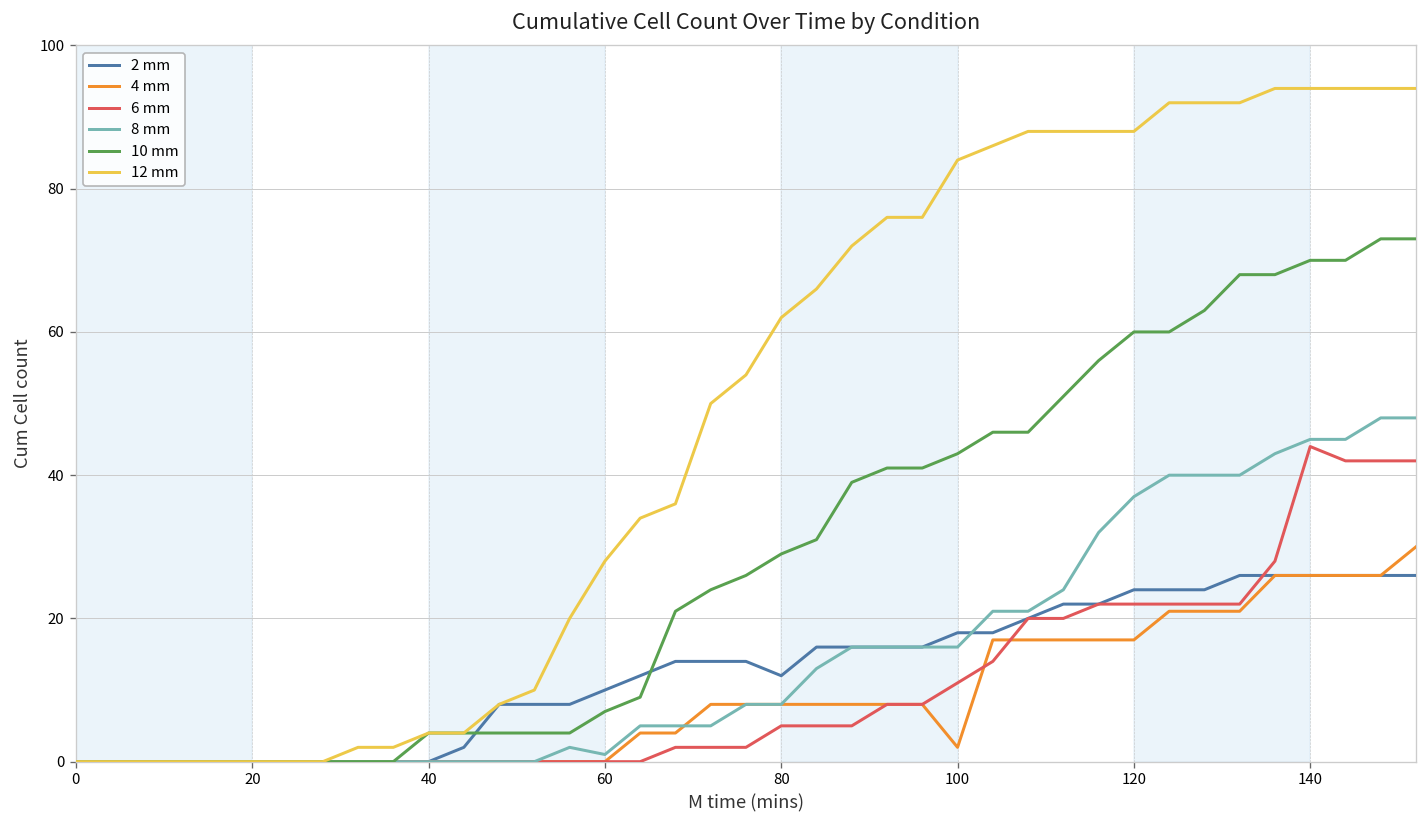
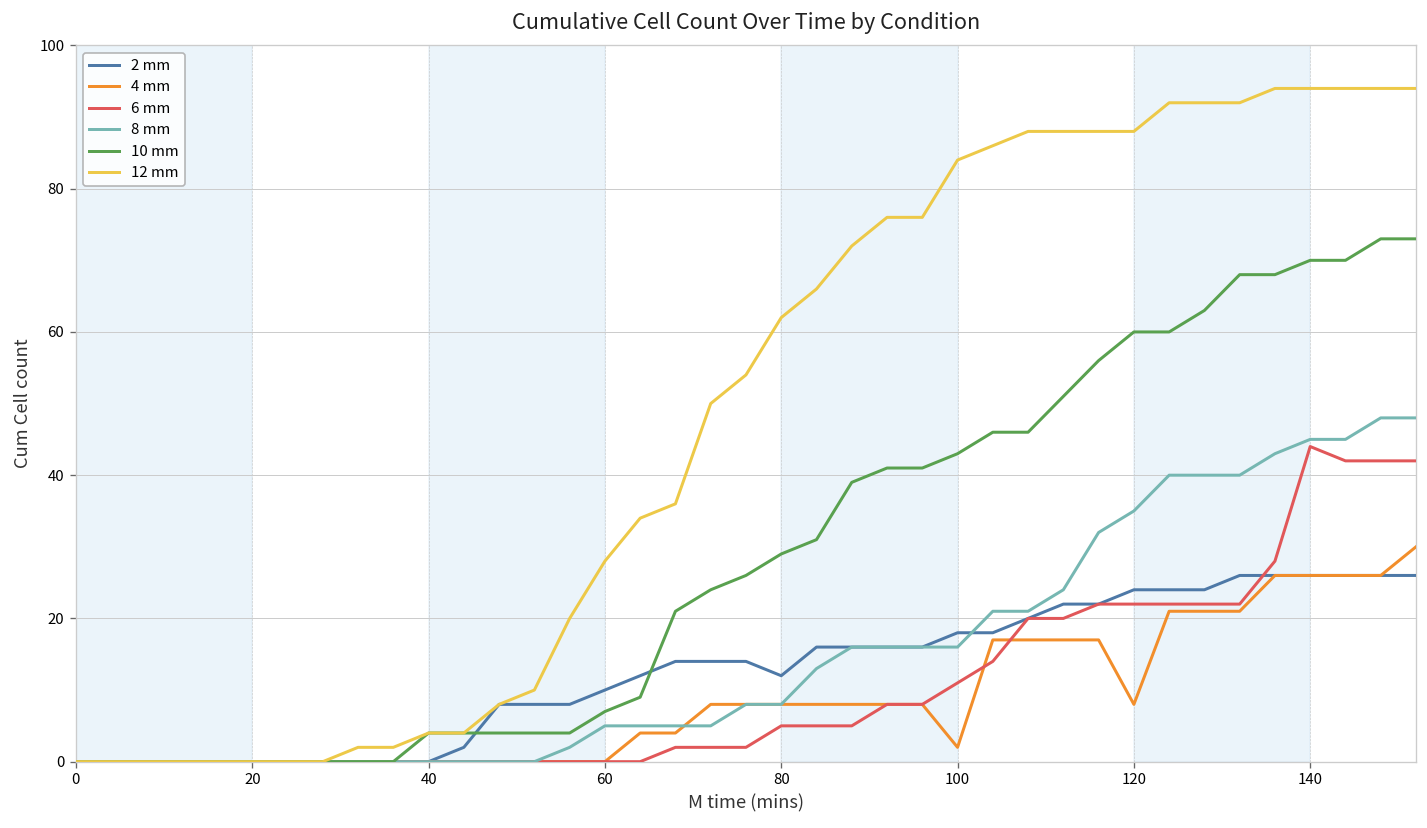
  {
    "2 mm": {
      "60": 10,
      "80": 12,
      "100": 18,
      "120": 24
    },
    "4 mm": {
      "100": 2,
-     "120": 17
+     "120": 8
    },
    "6 mm": {
      "80": 5,
      "100": 11,
      "120": 22,
      "140": 44
    },
    "8 mm": {
-     "60": 1,
+     "60": 5,
      "100": 16,
-     "120": 37,
+     "120": 35,
      "140": 45
    },
    "10 mm": {
      "60": 7,
      "80": 29,
      "100": 43,
      "120": 60,
      "140": 70
    },
    "12 mm": {
      "60": 28,
      "80": 62,
      "100": 84,
      "120": 88,
      "140": 94
    }
  }
